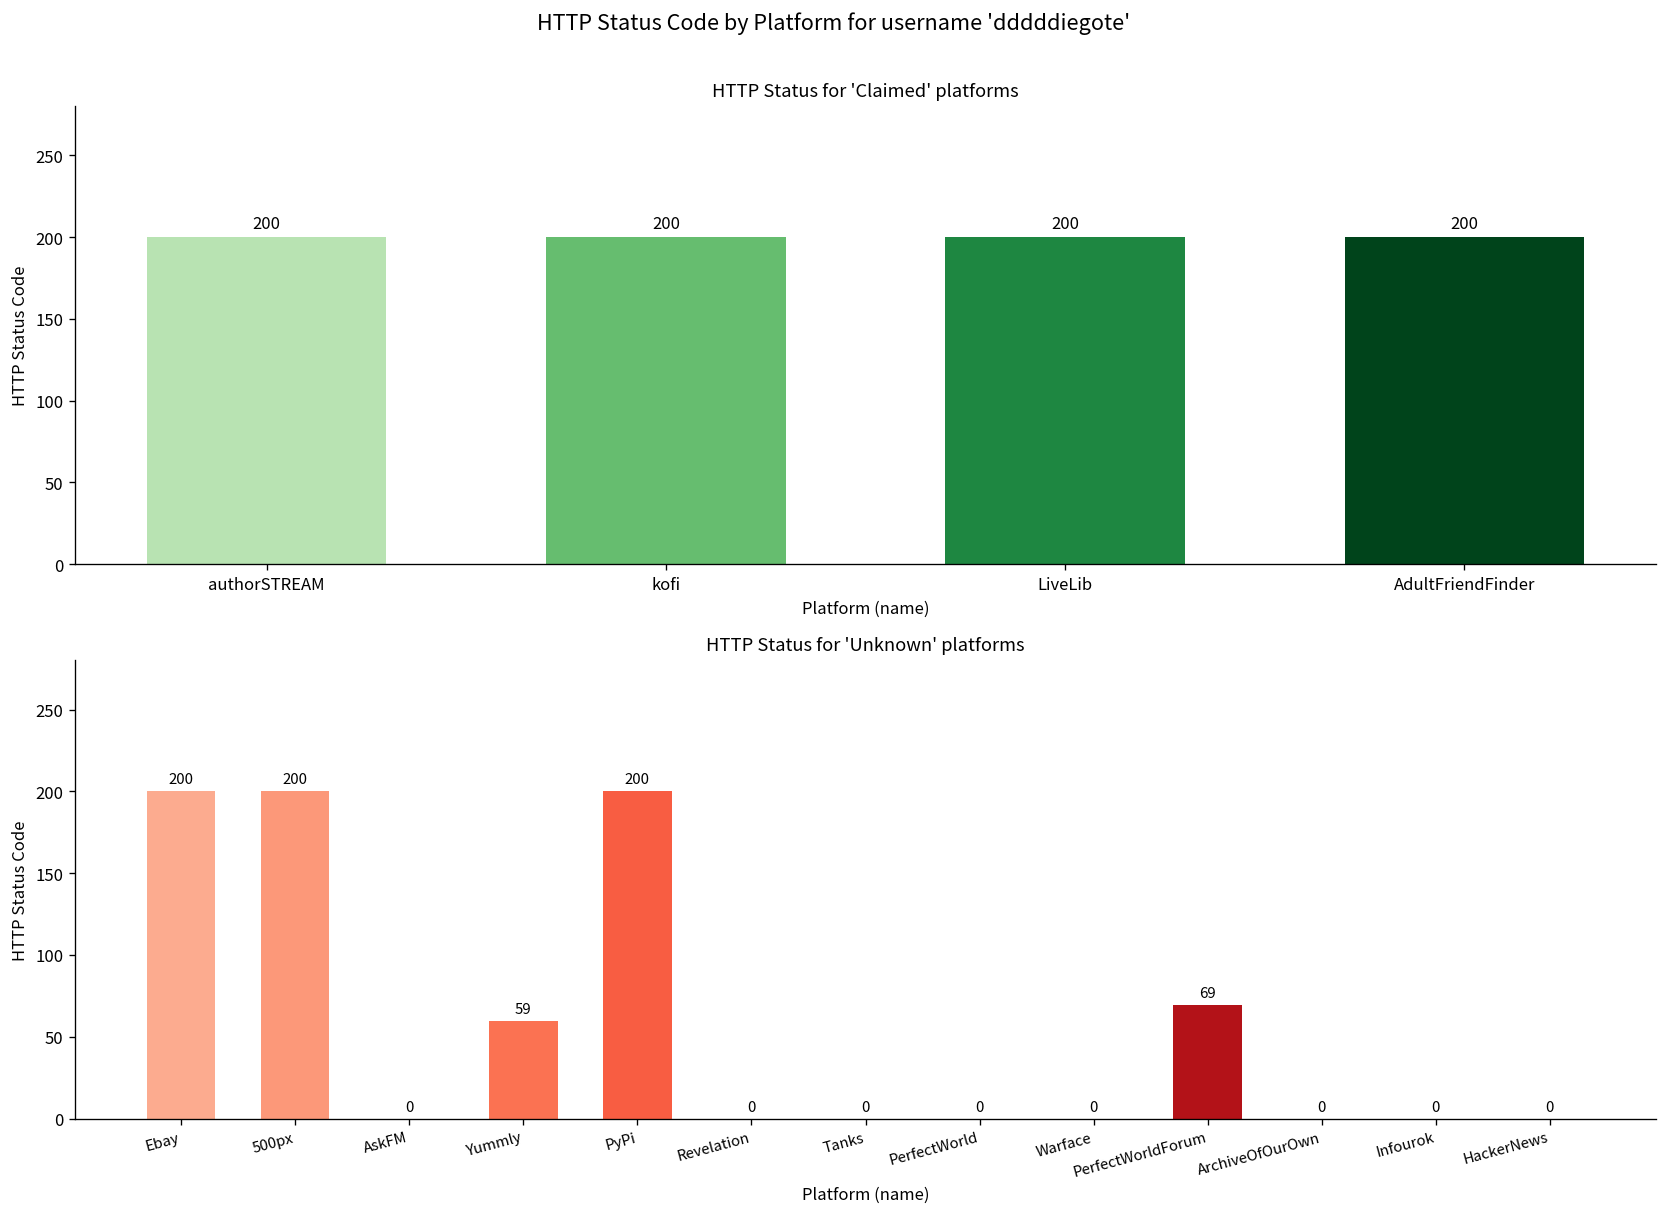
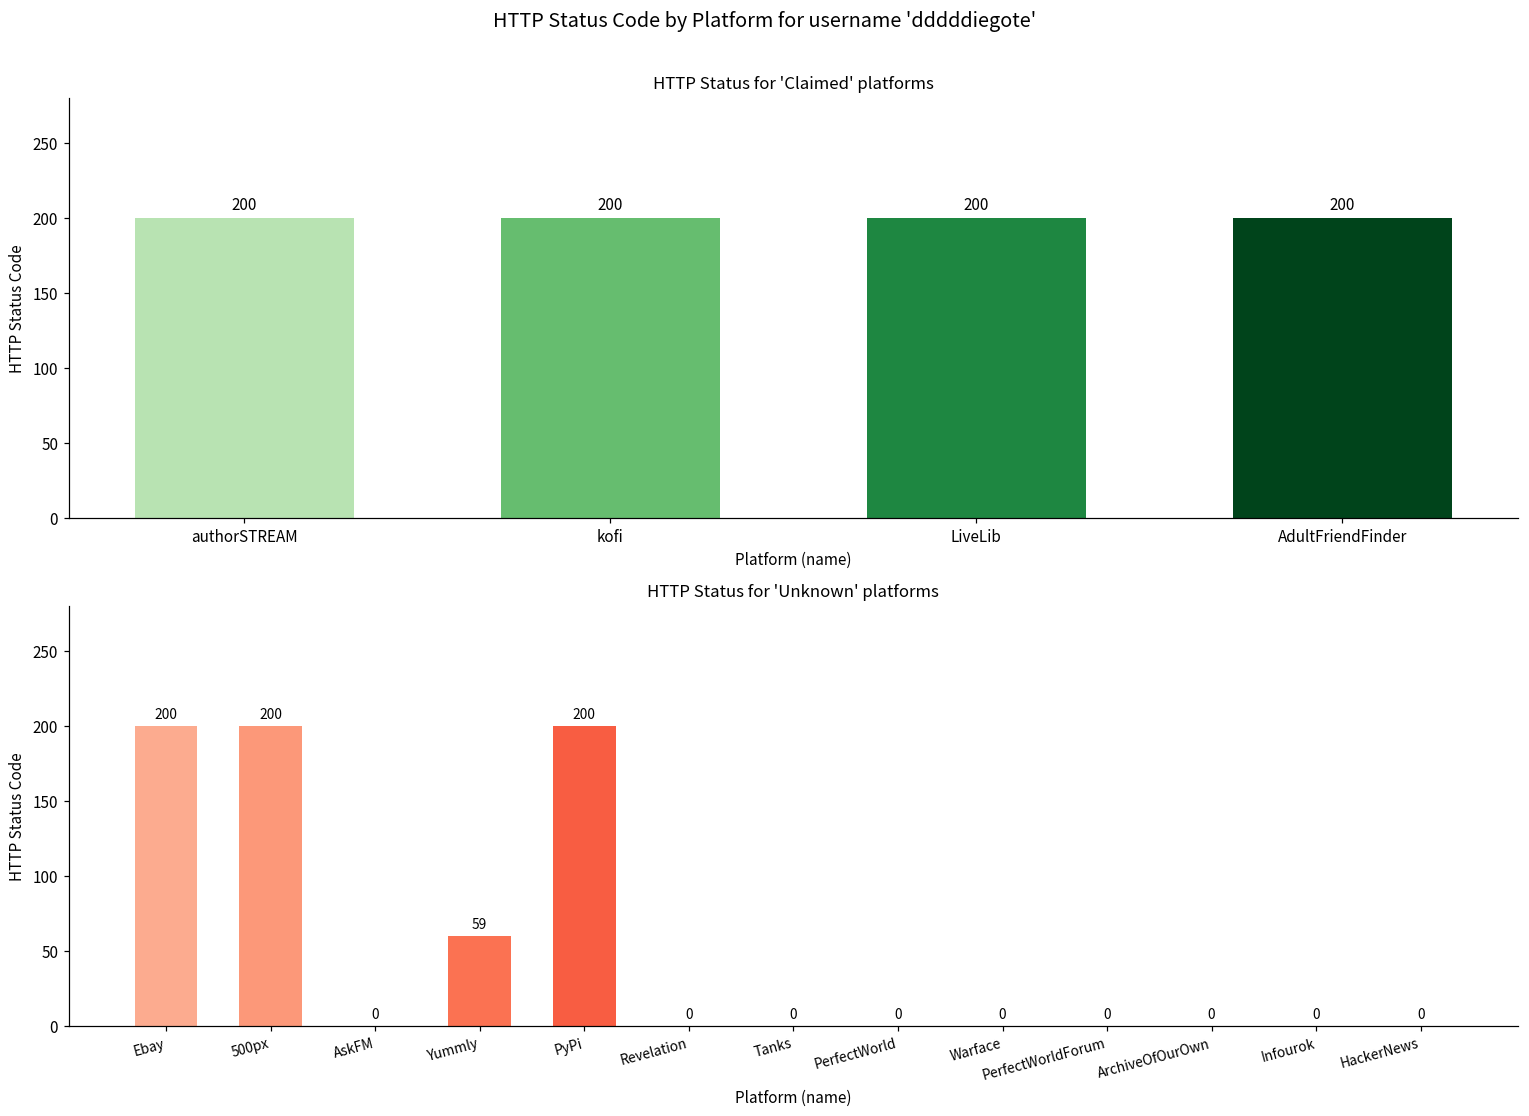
  {
    "HTTP Status for 'Claimed' platforms": {
      "authorSTREAM": 200,
      "kofi": 200,
      "LiveLib": 200,
      "AdultFriendFinder": 200
    },
    "HTTP Status for 'Unknown' platforms": {
      "Ebay": 200,
      "500px": 200,
      "AskFM": 0,
      "PyPi": 200,
      "Revelation": 0,
      "Tanks": 0,
      "PerfectWorld": 0,
      "Warface": 0,
-     "PerfectWorldForum": 69,
+     "PerfectWorldForum": 0,
      "ArchiveOfOurOwn": 0,
      "Infourok": 0,
      "HackerNews": 0
    }
  }
